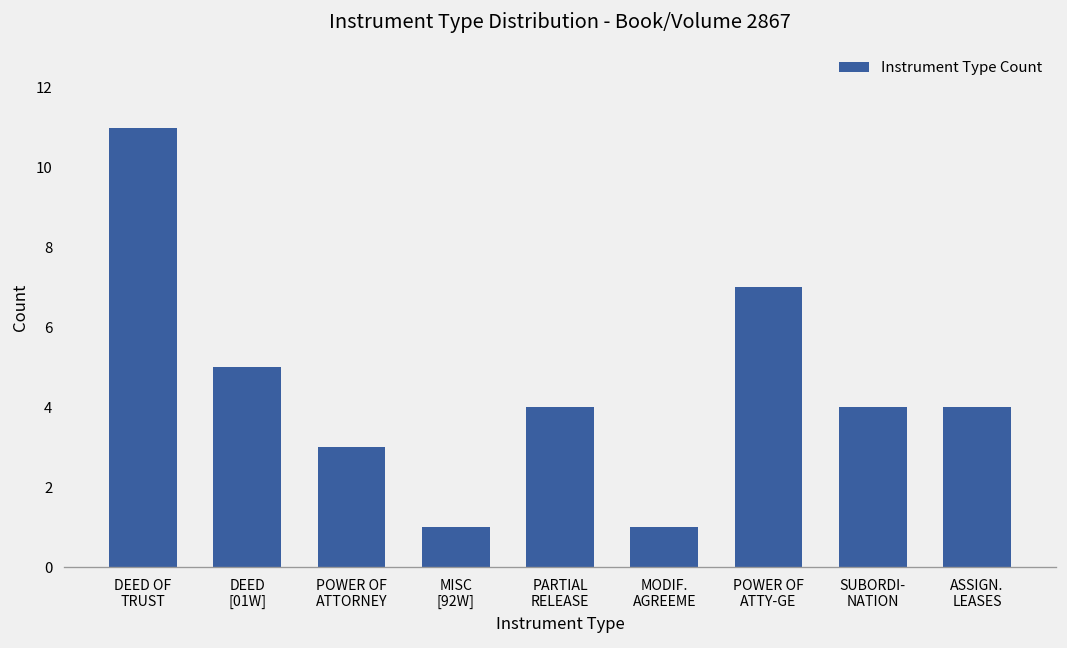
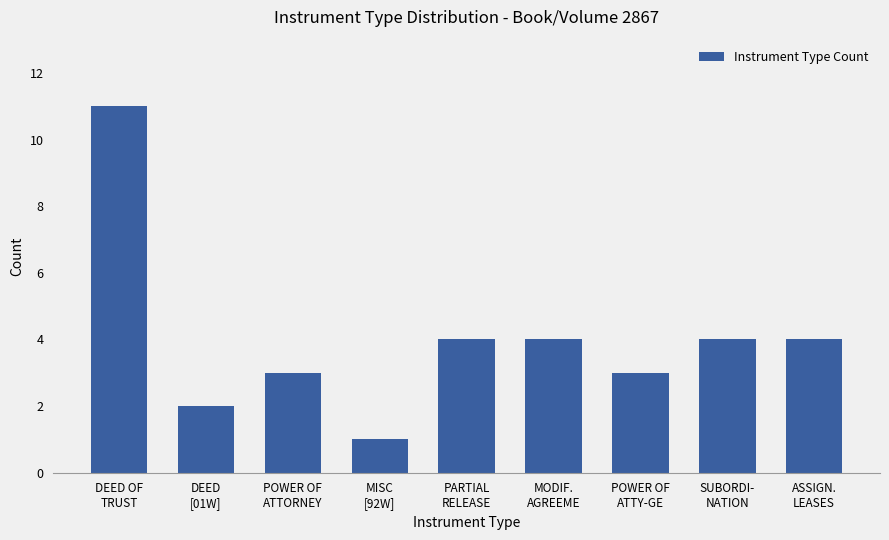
  {
    "DEED OF TRUST": 11,
-   "DEED [01W]": 5,
+   "DEED [01W]": 2,
    "POWER OF ATTORNEY": 3,
    "MISC [92W]": 1,
    "PARTIAL RELEASE": 4,
-   "MODIF. AGREEME": 1,
-   "POWER OF ATTY-GE": 7,
+   "MODIF. AGREEME": 4,
+   "POWER OF ATTY-GE": 3,
    "SUBORDI- NATION": 4,
    "ASSIGN. LEASES": 4
  }
